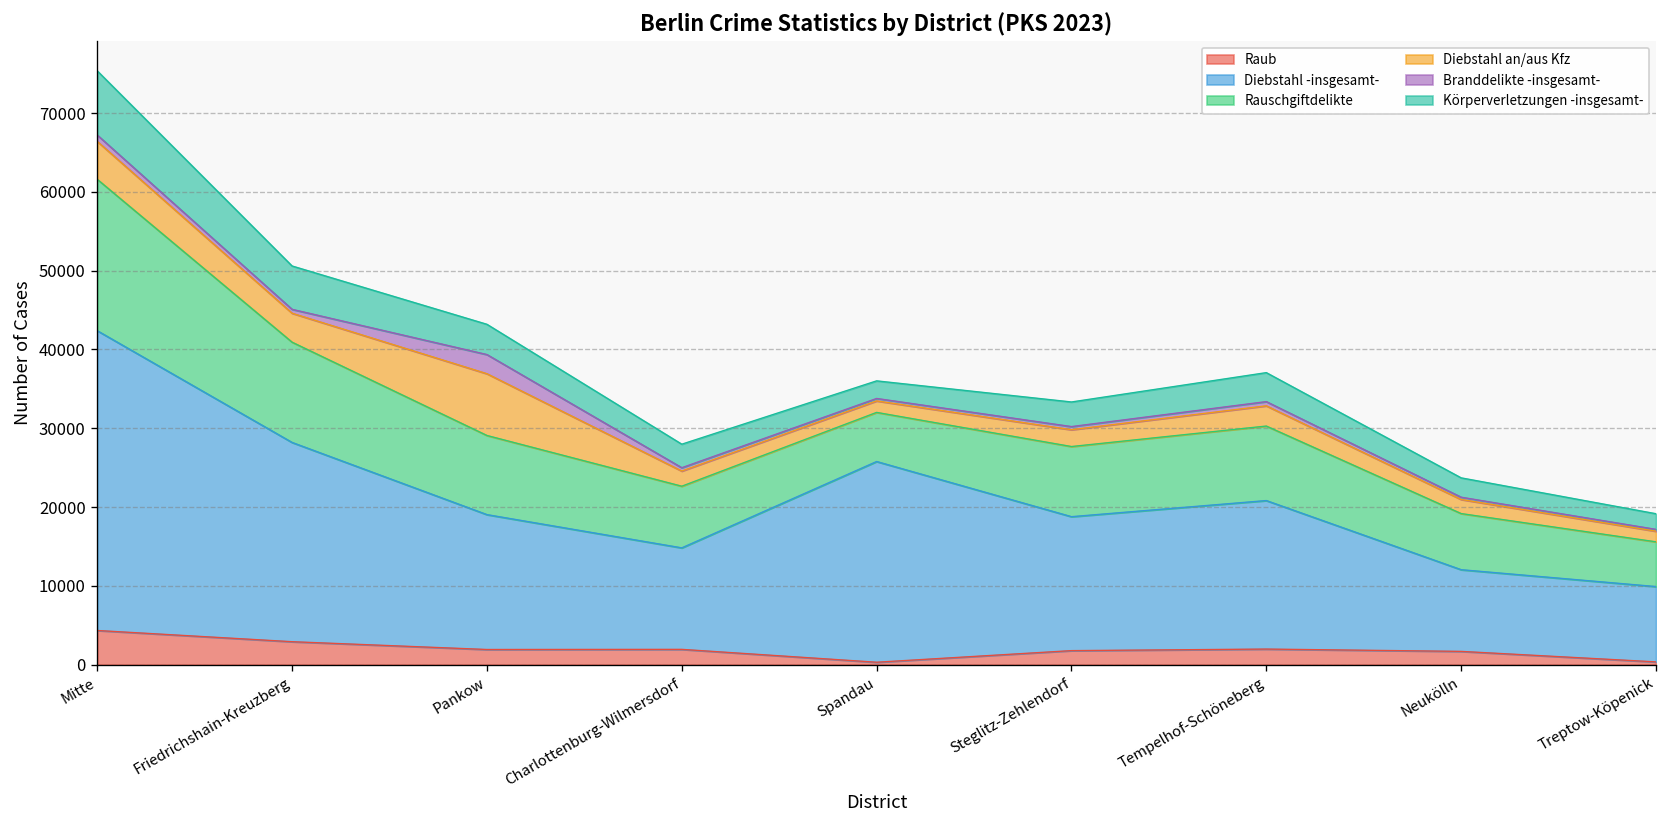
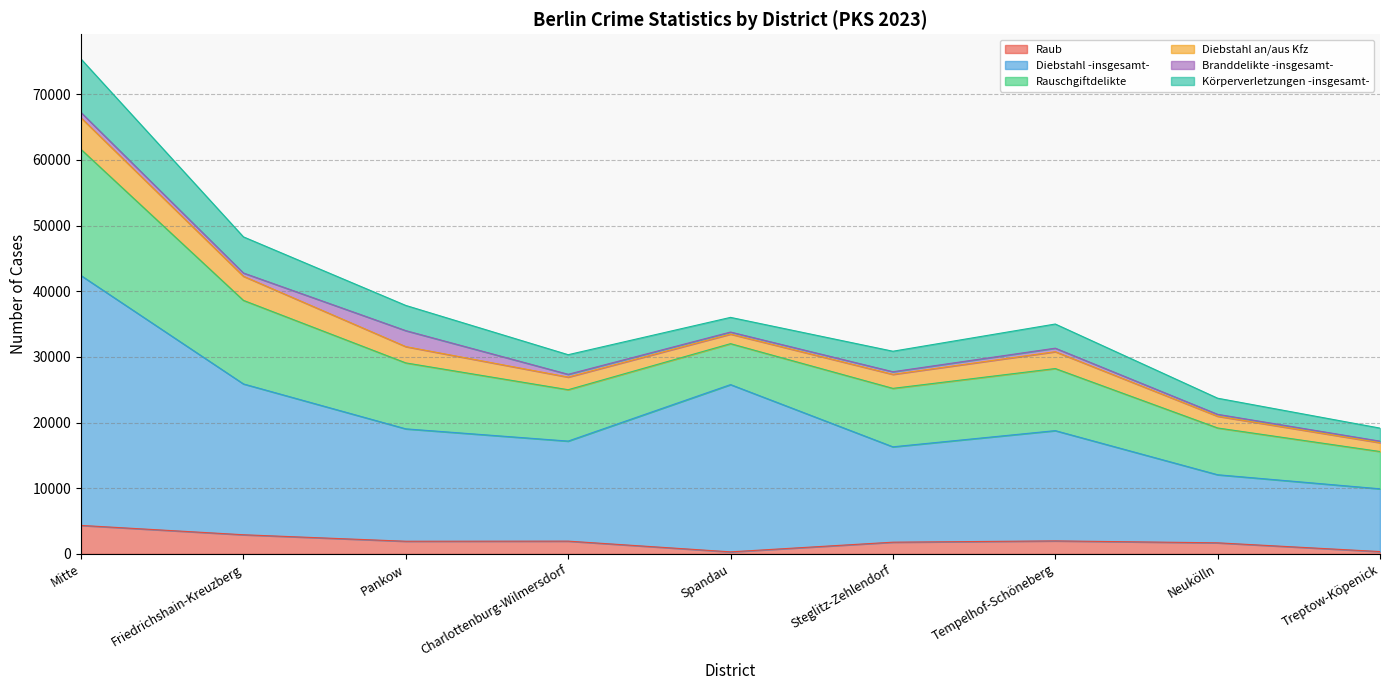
  {
    "Raub": {
      "Mitte": 4000,
      "Friedrichshain-Kreuzberg": 3000,
      "Pankow": 2000,
      "Charlottenburg-Wilmersdorf": 2000,
      "Spandau": 0,
      "Steglitz-Zehlendorf": 2000,
      "Tempelhof-Schöneberg": 2000,
      "Neukölln": 2000,
      "Treptow-Köpenick": 0
    },
    "Diebstahl -insgesamt-": {
      "Mitte": 38000,
-     "Friedrichshain-Kreuzberg": 25000,
+     "Friedrichshain-Kreuzberg": 23000,
      "Pankow": 17000,
-     "Charlottenburg-Wilmersdorf": 13000,
+     "Charlottenburg-Wilmersdorf": 15000,
      "Spandau": 25000,
-     "Steglitz-Zehlendorf": 17000,
-     "Tempelhof-Schöneberg": 19000,
+     "Steglitz-Zehlendorf": 15000,
+     "Tempelhof-Schöneberg": 17000,
      "Neukölln": 10000,
      "Treptow-Köpenick": 10000
    },
    "Diebstahl an/aus Kfz": {
      "Mitte": 5000,
      "Friedrichshain-Kreuzberg": 4000,
-     "Pankow": 8000,
+     "Pankow": 2000,
      "Charlottenburg-Wilmersdorf": 2000,
      "Steglitz-Zehlendorf": 2000,
      "Tempelhof-Schöneberg": 3000
    },
    "Branddelikte -insgesamt-": {
      "Mitte": 1000,
      "Friedrichshain-Kreuzberg": 0,
      "Pankow": 2000,
      "Charlottenburg-Wilmersdorf": 0,
      "Steglitz-Zehlendorf": 0,
      "Tempelhof-Schöneberg": 1000
    }
  }
